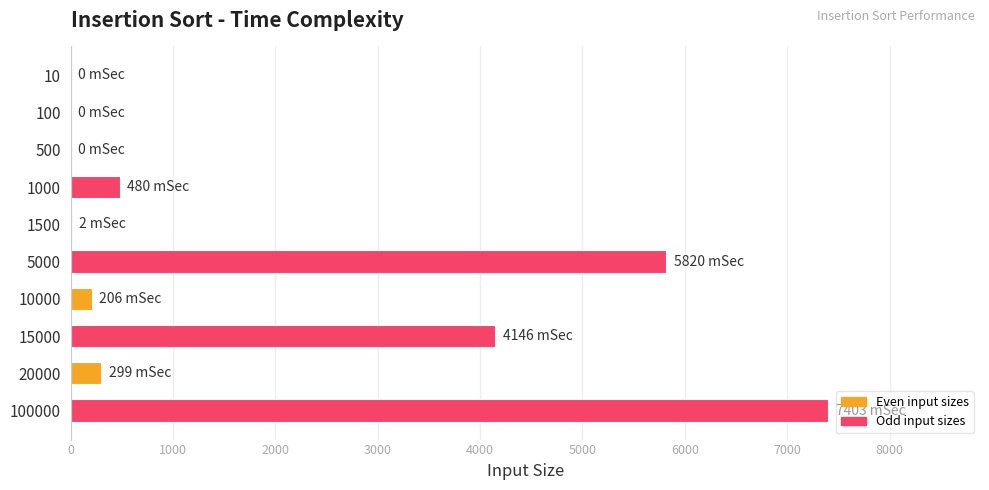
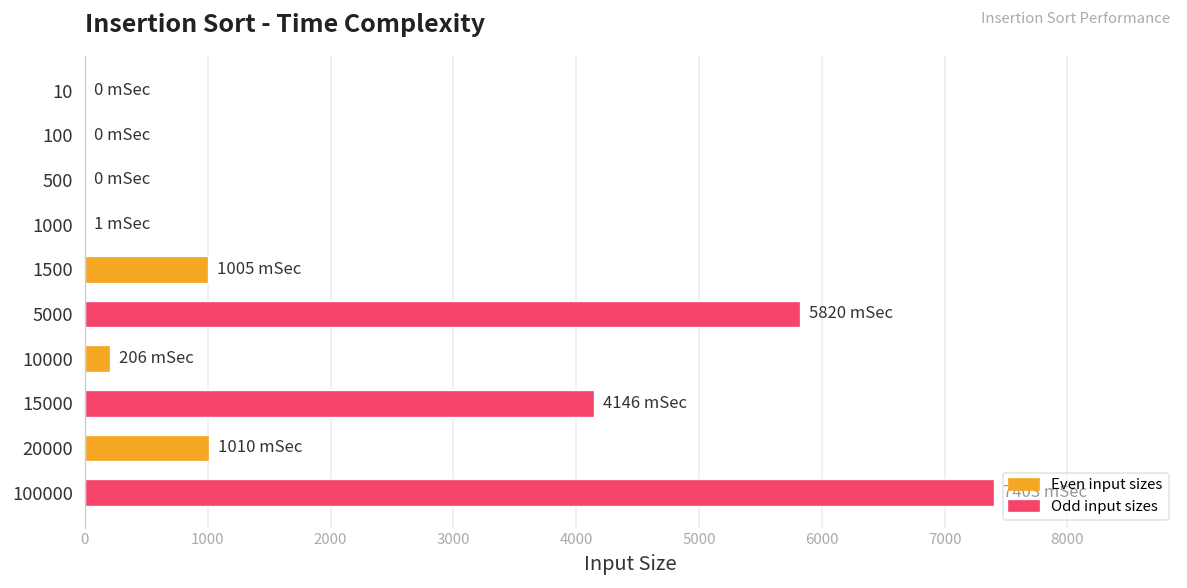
  {
    "10": 0,
    "100": 0,
    "500": 0,
-   "1000": 480,
-   "1500": 2,
+   "1000": 1,
+   "1500": 1005,
    "5000": 5820,
    "10000": 206,
    "15000": 4146,
-   "20000": 299
+   "20000": 1010
  }
